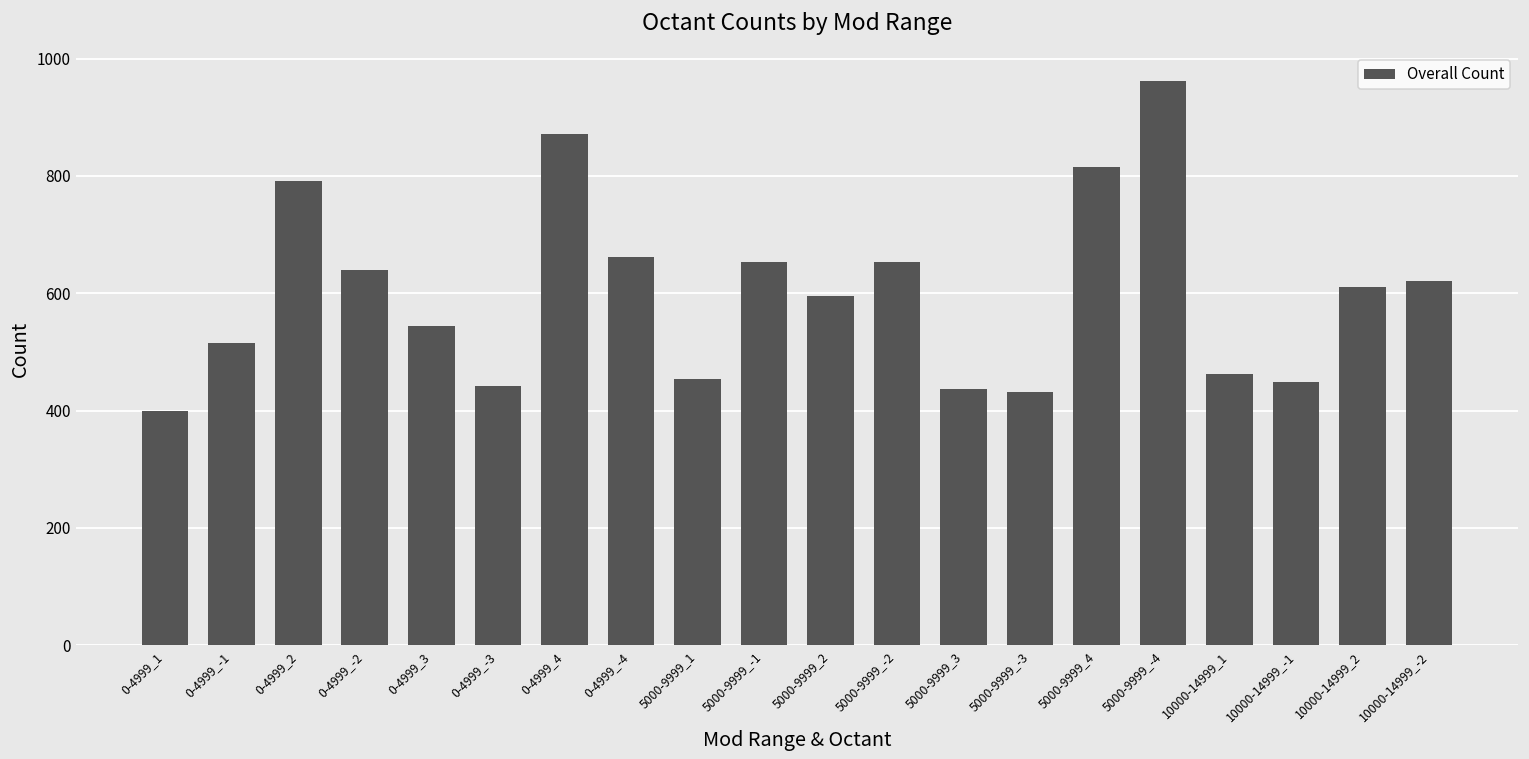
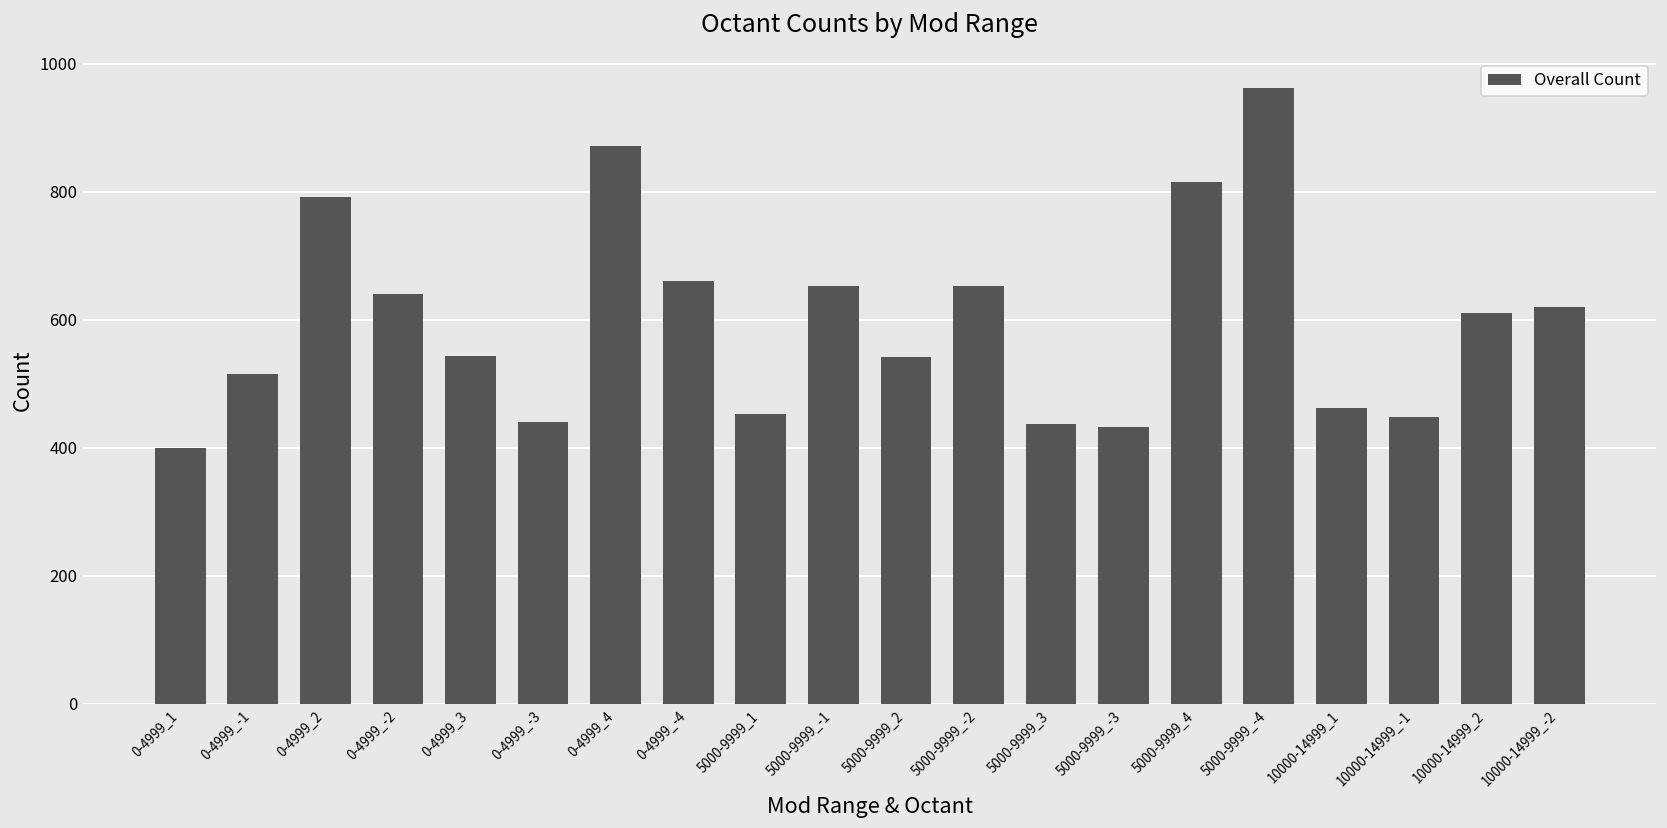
  {
    "0-4999_1": 400,
    "0-4999_-1": 520,
    "0-4999_2": 790,
    "0-4999_-2": 640,
    "0-4999_3": 540,
    "0-4999_-3": 440,
    "0-4999_4": 870,
    "0-4999_-4": 660,
    "5000-9999_1": 450,
    "5000-9999_-1": 650,
-   "5000-9999_2": 600,
+   "5000-9999_2": 540,
    "5000-9999_-2": 650,
    "5000-9999_3": 440,
    "5000-9999_-3": 430,
    "5000-9999_4": 820,
    "5000-9999_-4": 960,
    "10000-14999_1": 460,
    "10000-14999_-1": 450,
    "10000-14999_2": 610,
    "10000-14999_-2": 620
  }
